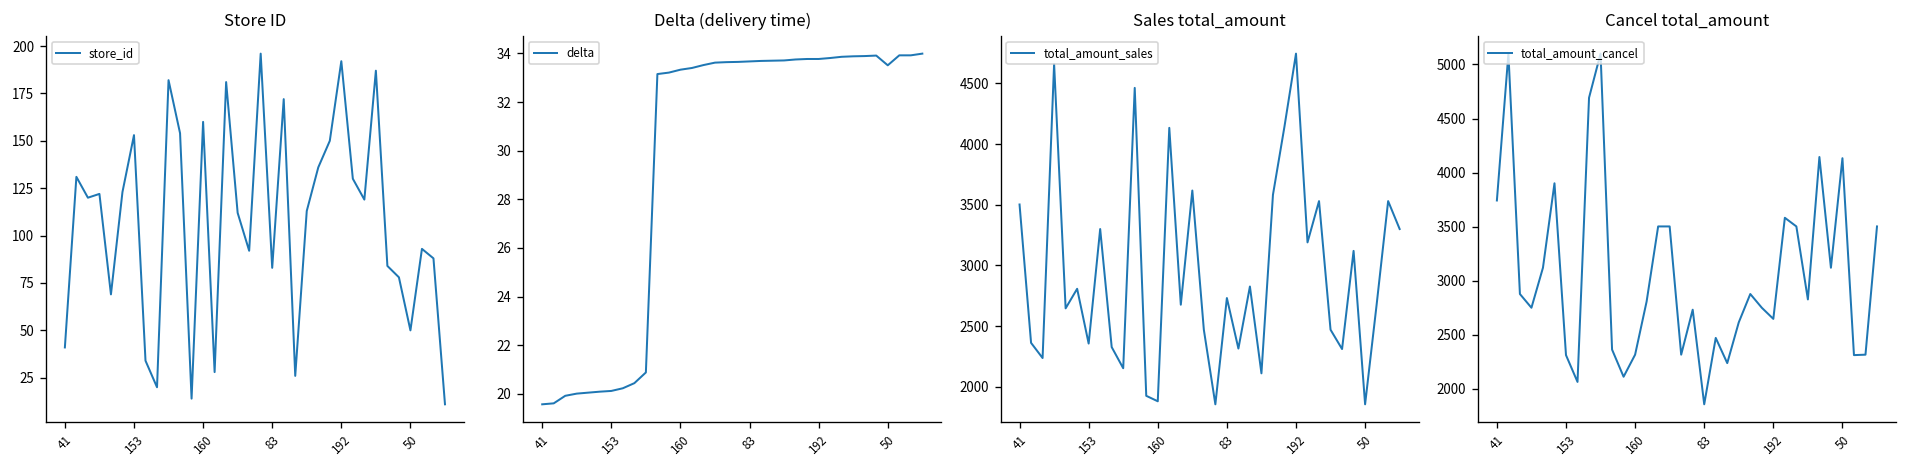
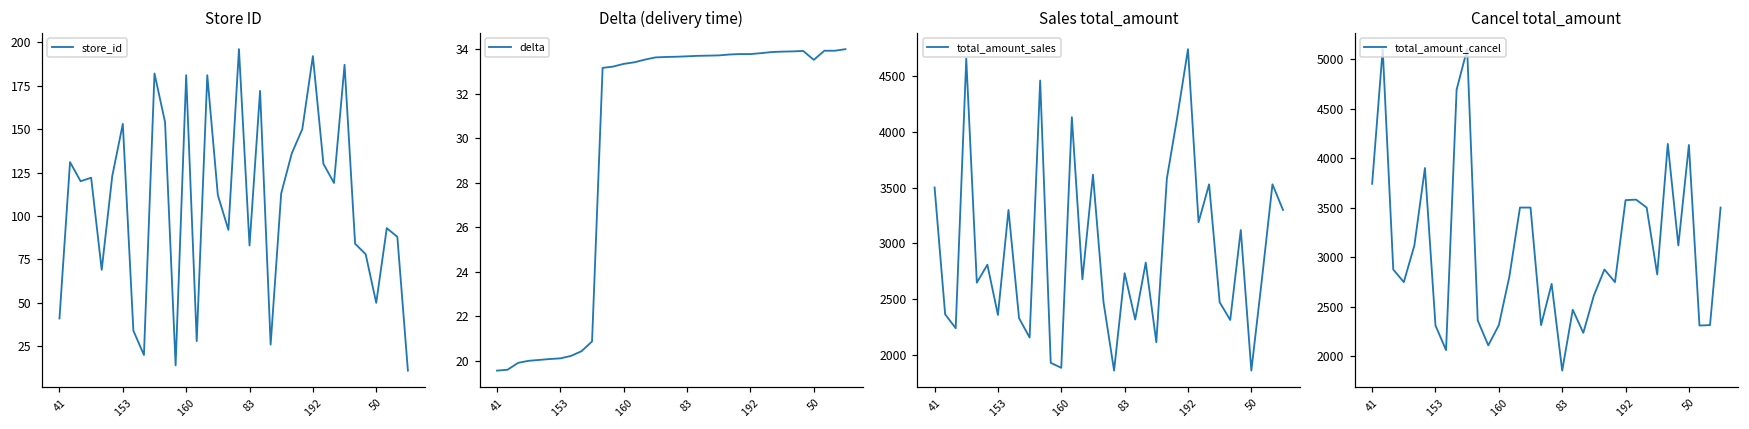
  {
    "Store ID": {
      "41": 41,
      "153": 153,
-     "160": 160,
+     "160": 181,
      "83": 83,
      "192": 192,
      "50": 50
    },
    "Delta (delivery time)": {
      "41": 19.6,
      "153": 20.1,
      "160": 33.3,
      "83": 33.7,
      "192": 33.8,
      "50": 33.5
    },
    "Sales total_amount": {
      "41": 3500,
      "153": 2360,
      "160": 1880,
      "83": 2730,
      "192": 4740,
      "50": 1860
    },
    "Cancel total_amount": {
      "41": 3700,
      "153": 2300,
      "160": 2300,
      "83": 1900,
-     "192": 2600,
+     "192": 3600,
      "50": 4100
    }
  }
